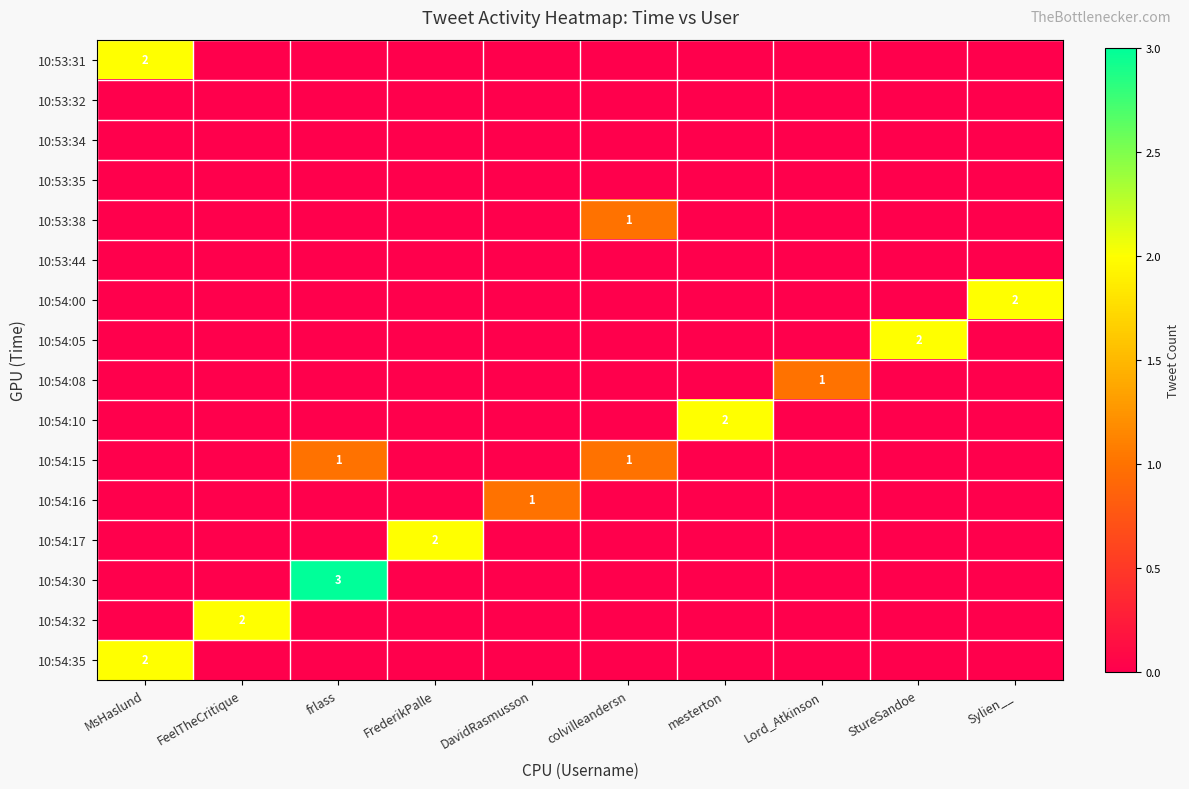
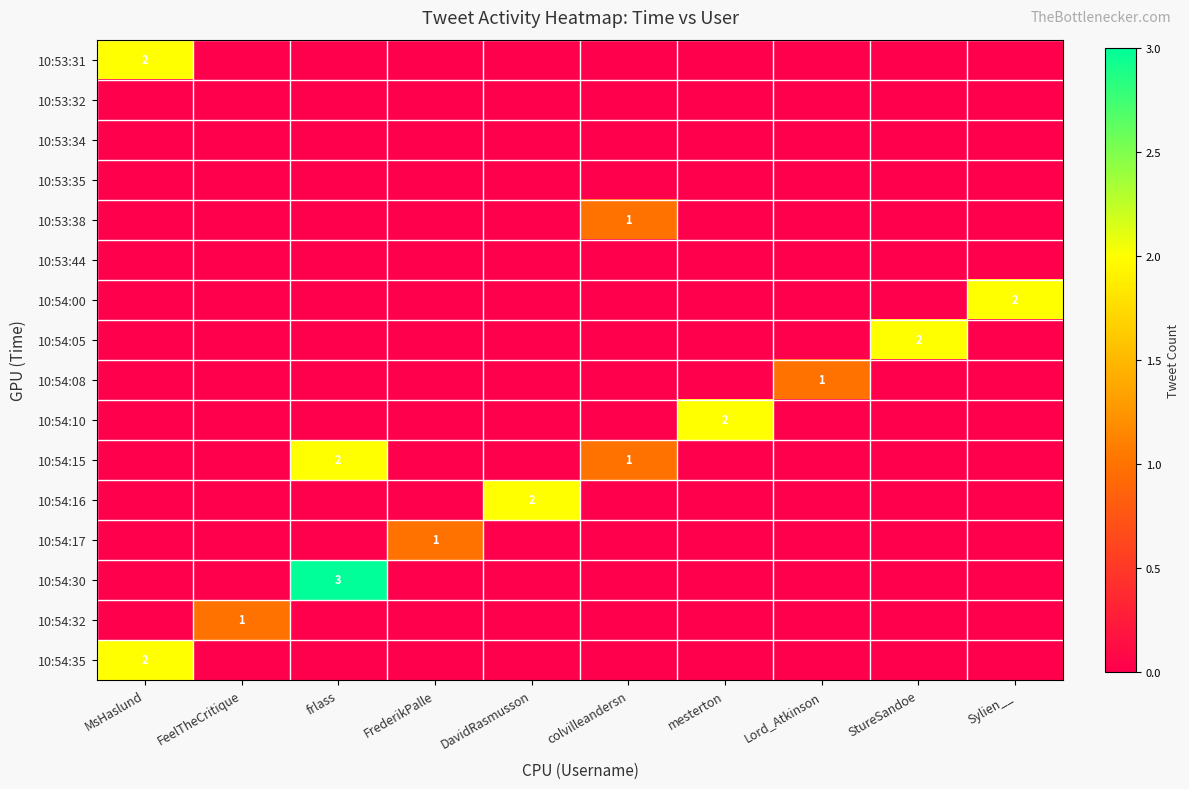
  {
    "10:53:31": {
      "MsHaslund": 2
    },
    "10:53:38": {
      "colvilleandersn": 1
    },
    "10:54:00": {
      "Sylien__": 2
    },
    "10:54:05": {
      "StureSandoe": 2
    },
    "10:54:08": {
      "Lord_Atkinson": 1
    },
    "10:54:10": {
      "mesterton": 2
    },
    "10:54:15": {
-     "frlass": 1,
+     "frlass": 2,
      "colvilleandersn": 1
    },
    "10:54:16": {
-     "DavidRasmusson": 1
+     "DavidRasmusson": 2
    },
    "10:54:17": {
-     "FrederikPalle": 2
+     "FrederikPalle": 1
    },
    "10:54:30": {
      "frlass": 3
    },
    "10:54:32": {
-     "FeelTheCritique": 2
+     "FeelTheCritique": 1
    },
    "10:54:35": {
      "MsHaslund": 2
    }
  }
